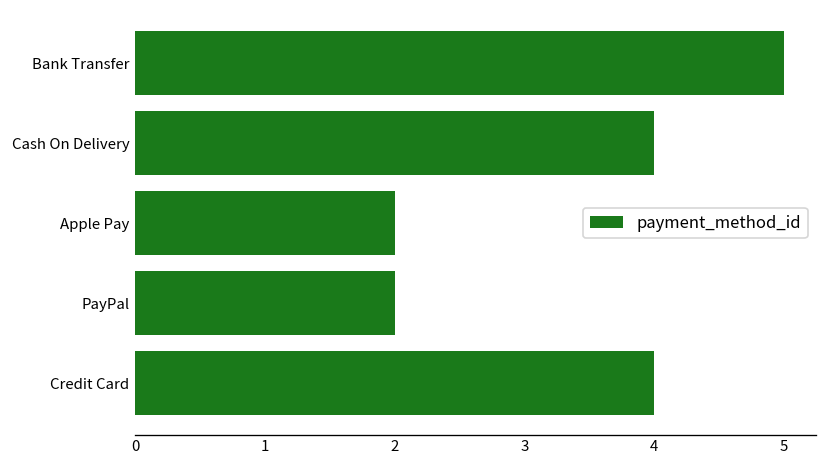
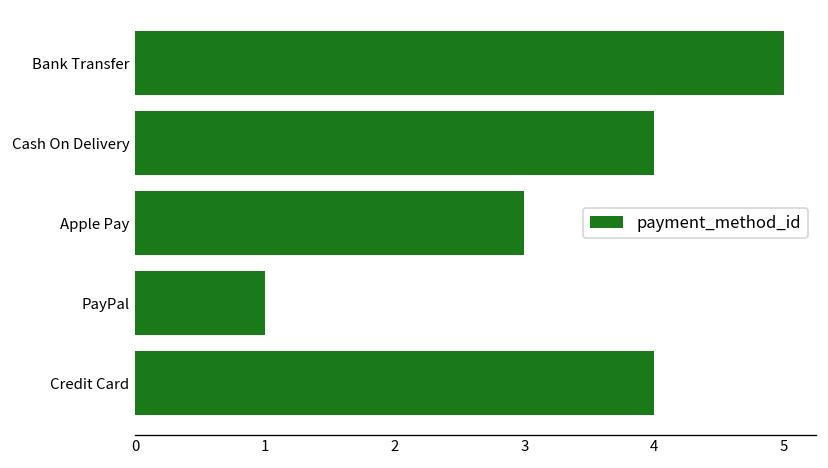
  {
    "Bank Transfer": 5,
    "Cash On Delivery": 4,
-   "Apple Pay": 2,
-   "PayPal": 2,
+   "Apple Pay": 3,
+   "PayPal": 1,
    "Credit Card": 4
  }
